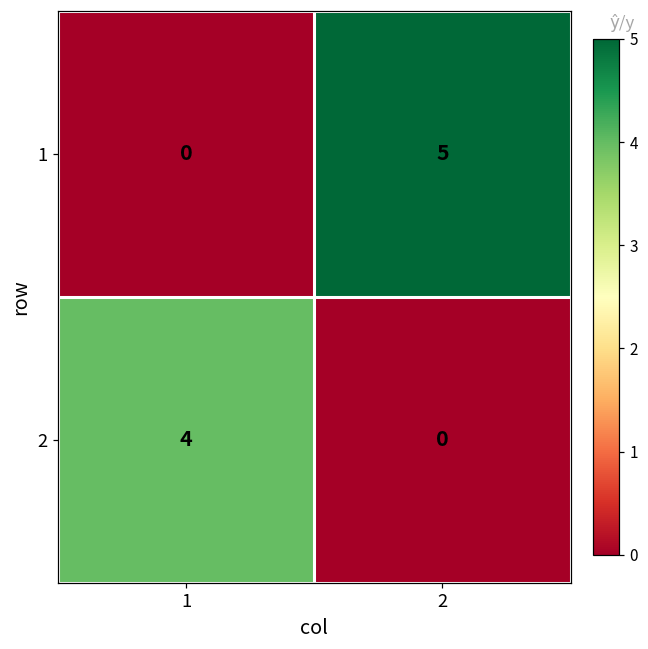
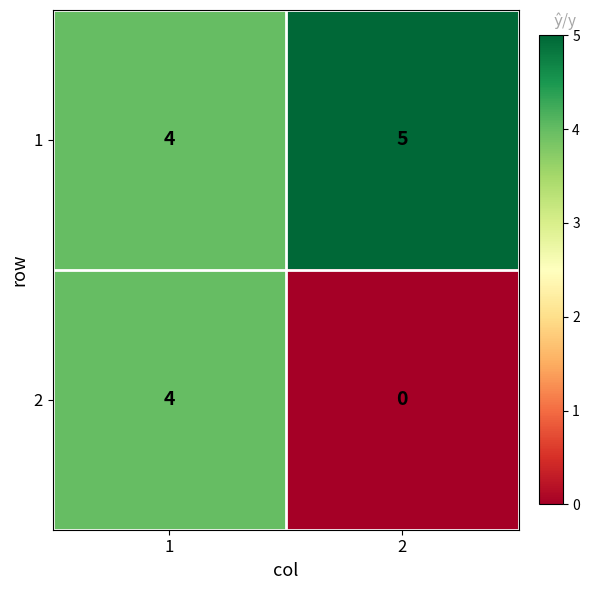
  {
    "1": {
-     "1": 0,
+     "1": 4,
      "2": 5
    },
    "2": {
      "1": 4,
      "2": 0
    }
  }
